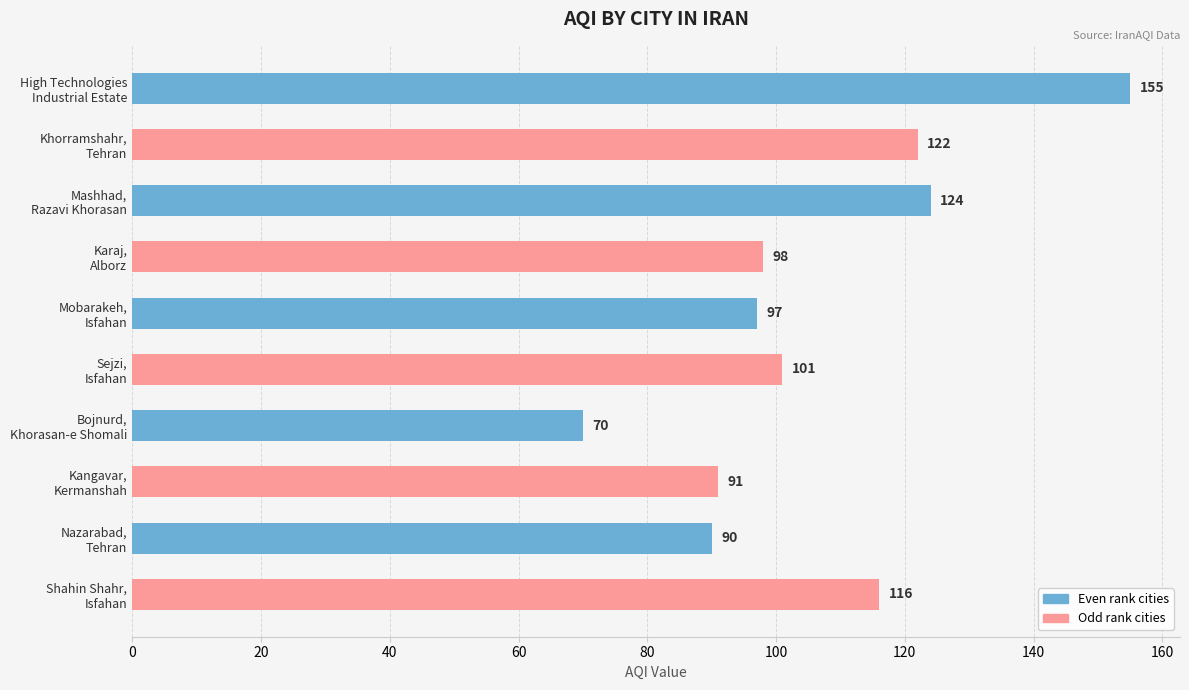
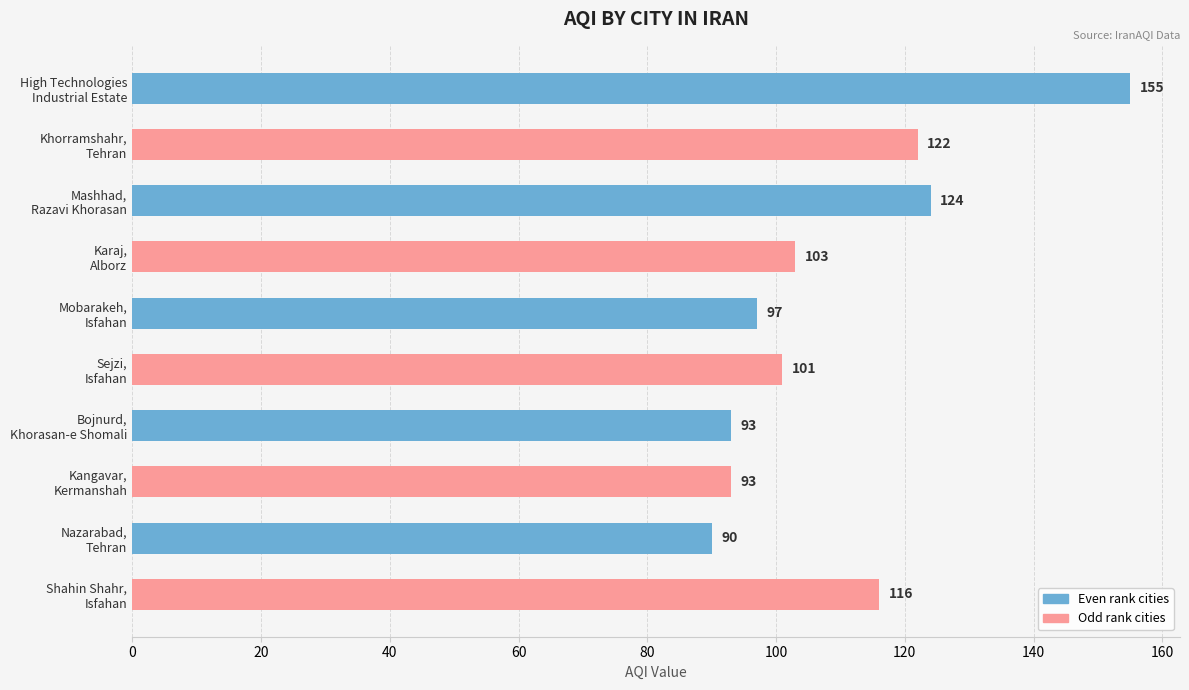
  {
    "High Technologies Industrial Estate": 155,
    "Khorramshahr, Tehran": 122,
    "Mashhad, Razavi Khorasan": 124,
-   "Karaj, Alborz": 98,
+   "Karaj, Alborz": 103,
    "Mobarakeh, Isfahan": 97,
    "Sejzi, Isfahan": 101,
-   "Bojnurd, Khorasan-e Shomali": 70,
-   "Kangavar, Kermanshah": 91,
+   "Bojnurd, Khorasan-e Shomali": 93,
+   "Kangavar, Kermanshah": 93,
    "Nazarabad, Tehran": 90,
    "Shahin Shahr, Isfahan": 116
  }
